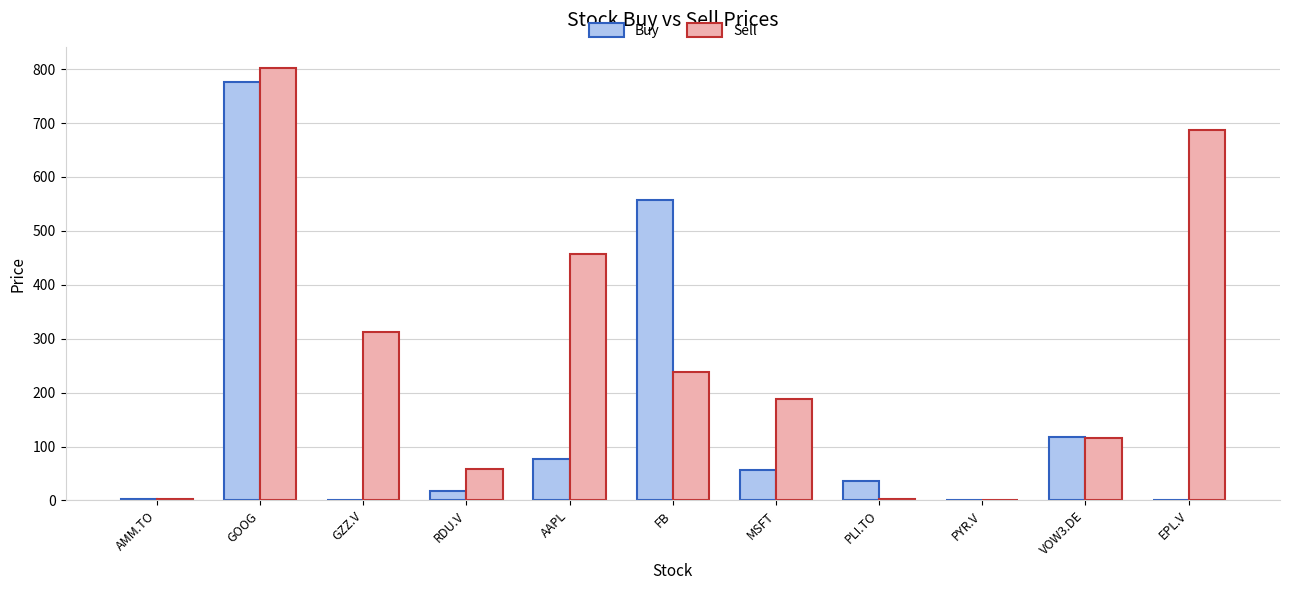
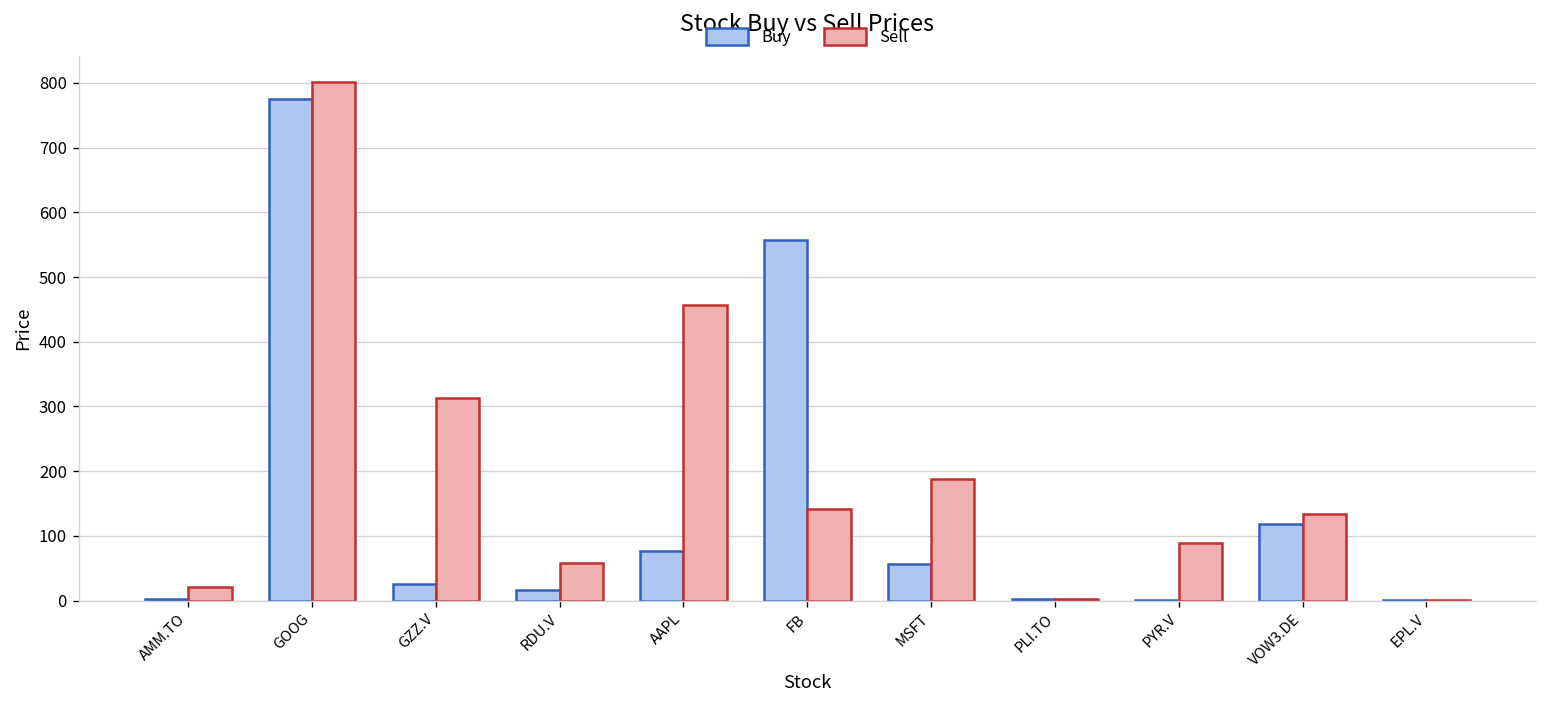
  {
    "Buy": {
      "GOOG": 780,
-     "GZZ.V": 0,
+     "GZZ.V": 30,
      "RDU.V": 20,
      "AAPL": 80,
      "FB": 560,
      "MSFT": 60,
-     "PLI.TO": 40,
+     "PLI.TO": 0,
      "VOW3.DE": 120
    },
    "Sell": {
-     "AMM.TO": 0,
+     "AMM.TO": 20,
      "GOOG": 800,
      "GZZ.V": 310,
      "RDU.V": 60,
      "AAPL": 460,
-     "FB": 240,
+     "FB": 140,
      "MSFT": 190,
-     "PYR.V": 0,
-     "VOW3.DE": 120,
-     "EPL.V": 690
+     "PYR.V": 90,
+     "VOW3.DE": 130,
+     "EPL.V": 0
    }
  }
